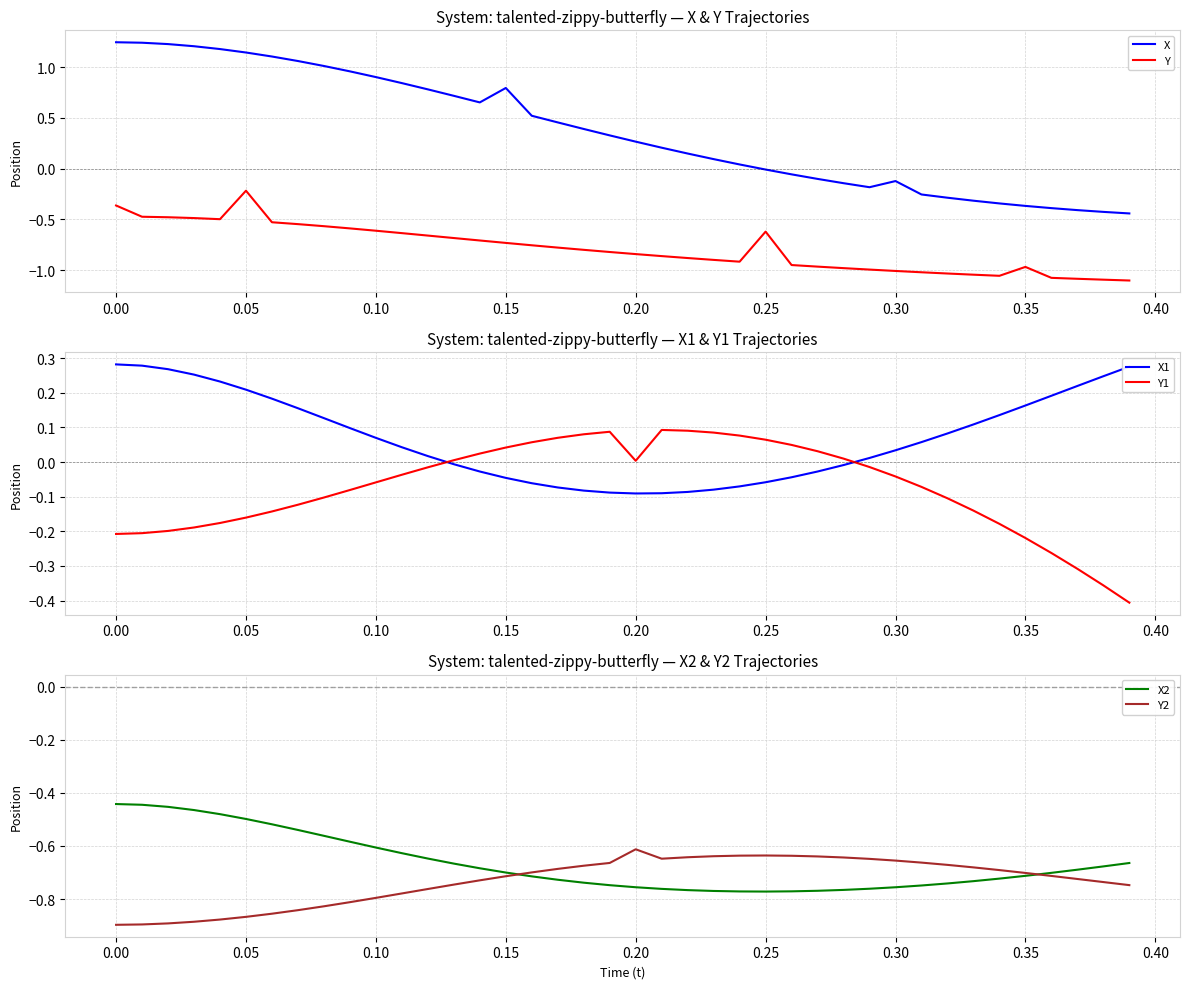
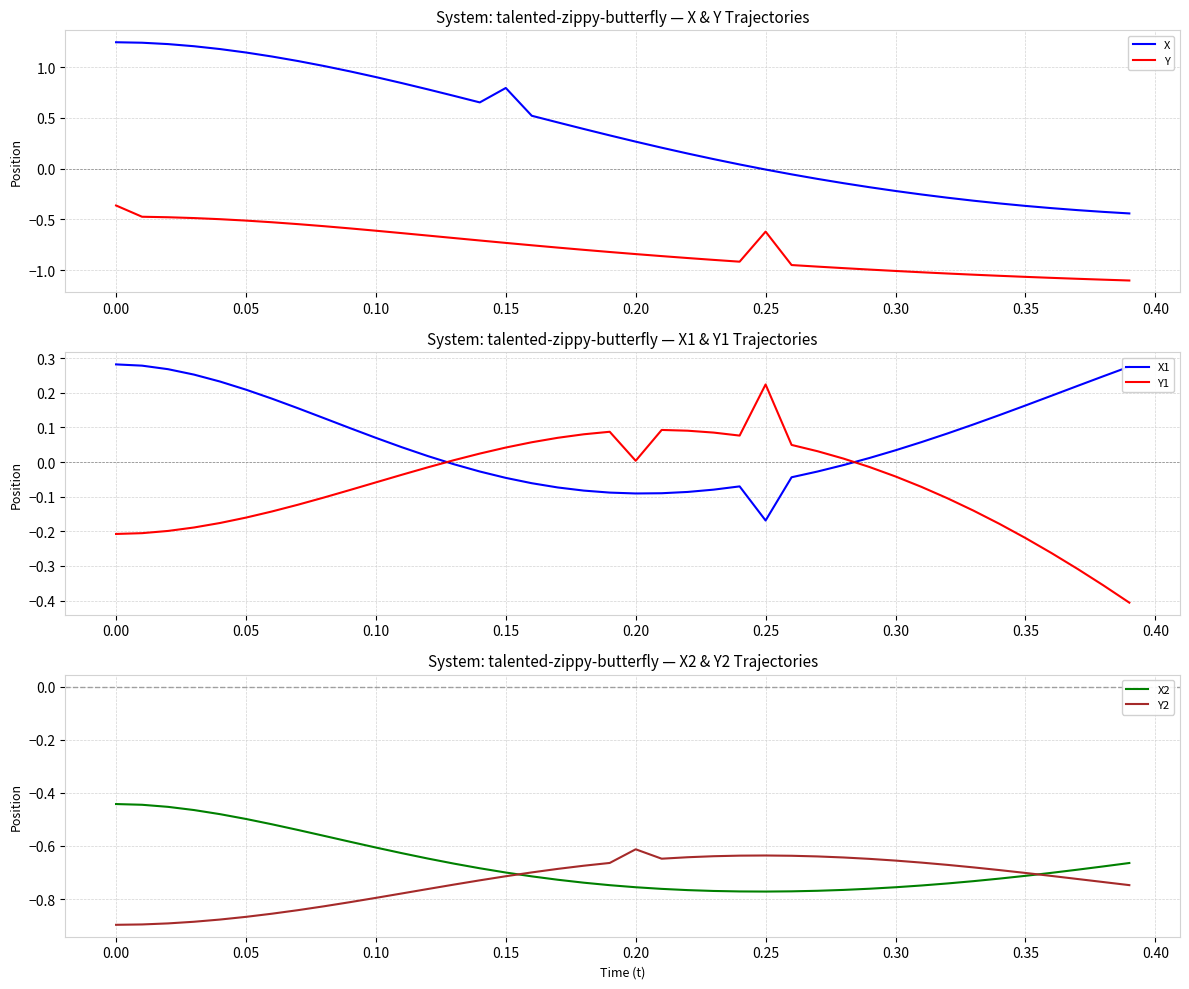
  {
    "System: talented-zippy-butterfly — X & Y Trajectories": {
      "X": {
        "0.00": 1.25,
        "0.05": 1.15,
        "0.10": 0.90,
        "0.15": 0.80,
        "0.20": 0.27,
        "0.25": -0.01,
-       "0.30": -0.12,
+       "0.30": -0.22,
        "0.35": -0.37
      },
      "Y": {
        "0.00": -0.36,
-       "0.05": -0.22,
+       "0.05": -0.51,
        "0.10": -0.61,
        "0.15": -0.73,
        "0.20": -0.84,
        "0.25": -0.62,
        "0.30": -1.01,
-       "0.35": -0.97
+       "0.35": -1.07
      }
    },
    "System: talented-zippy-butterfly — X1 & Y1 Trajectories": {
      "X1": {
        "0.00": 0.28,
        "0.05": 0.21,
        "0.10": 0.07,
        "0.15": -0.05,
        "0.20": -0.09,
-       "0.25": -0.06,
+       "0.25": -0.17,
        "0.30": 0.03,
        "0.35": 0.16
      },
      "Y1": {
        "0.00": -0.21,
        "0.05": -0.16,
        "0.10": -0.06,
        "0.15": 0.04,
        "0.20": 0.00,
-       "0.25": 0.06,
+       "0.25": 0.22,
        "0.30": -0.04,
        "0.35": -0.22
      }
    },
    "System: talented-zippy-butterfly — X2 & Y2 Trajectories": {
      "X2": {
        "0.00": -0.44,
        "0.05": -0.50,
        "0.10": -0.61,
        "0.15": -0.70,
        "0.20": -0.76,
        "0.25": -0.77,
        "0.30": -0.76,
        "0.35": -0.71
      },
      "Y2": {
        "0.00": -0.90,
        "0.05": -0.87,
        "0.10": -0.80,
        "0.15": -0.71,
        "0.20": -0.61,
        "0.25": -0.64,
        "0.30": -0.66,
        "0.35": -0.70
      }
    }
  }
